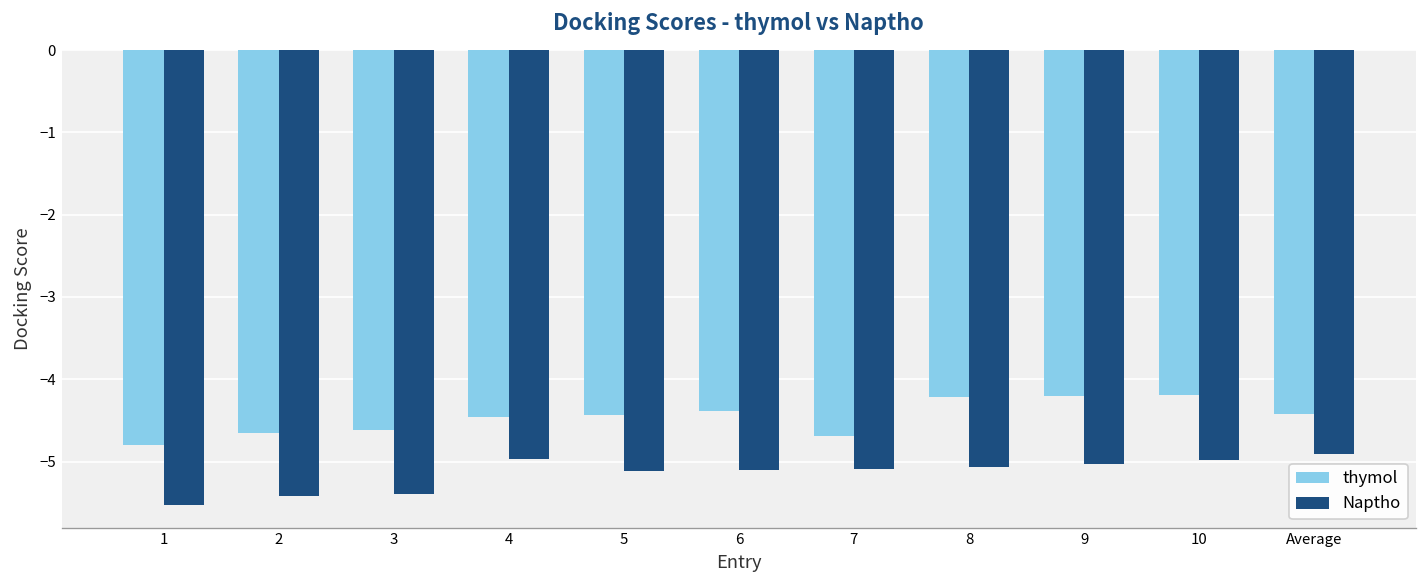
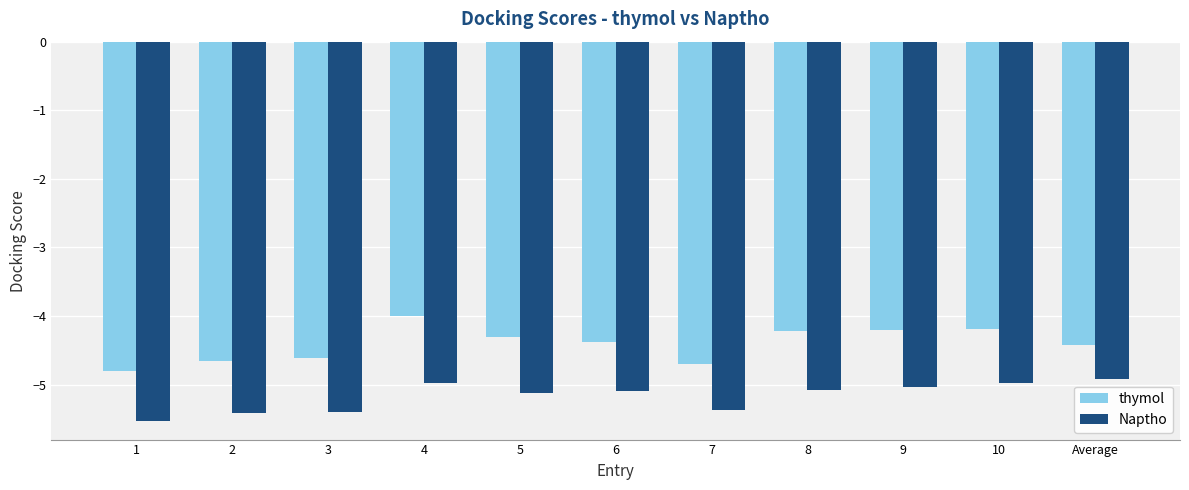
  {
    "thymol": {
      "1": -4.8,
      "2": -4.7,
      "3": -4.6,
-     "4": -4.5,
-     "5": -4.4,
+     "4": -4.0,
+     "5": -4.3,
      "6": -4.4,
      "7": -4.7,
      "8": -4.2,
      "9": -4.2,
      "10": -4.2,
      "Average": -4.4
    },
    "Naptho": {
      "1": -5.5,
      "2": -5.4,
      "3": -5.4,
      "4": -5.0,
      "5": -5.1,
      "6": -5.1,
-     "7": -5.1,
+     "7": -5.4,
      "8": -5.1,
      "9": -5.0,
      "10": -5.0,
      "Average": -4.9
    }
  }
